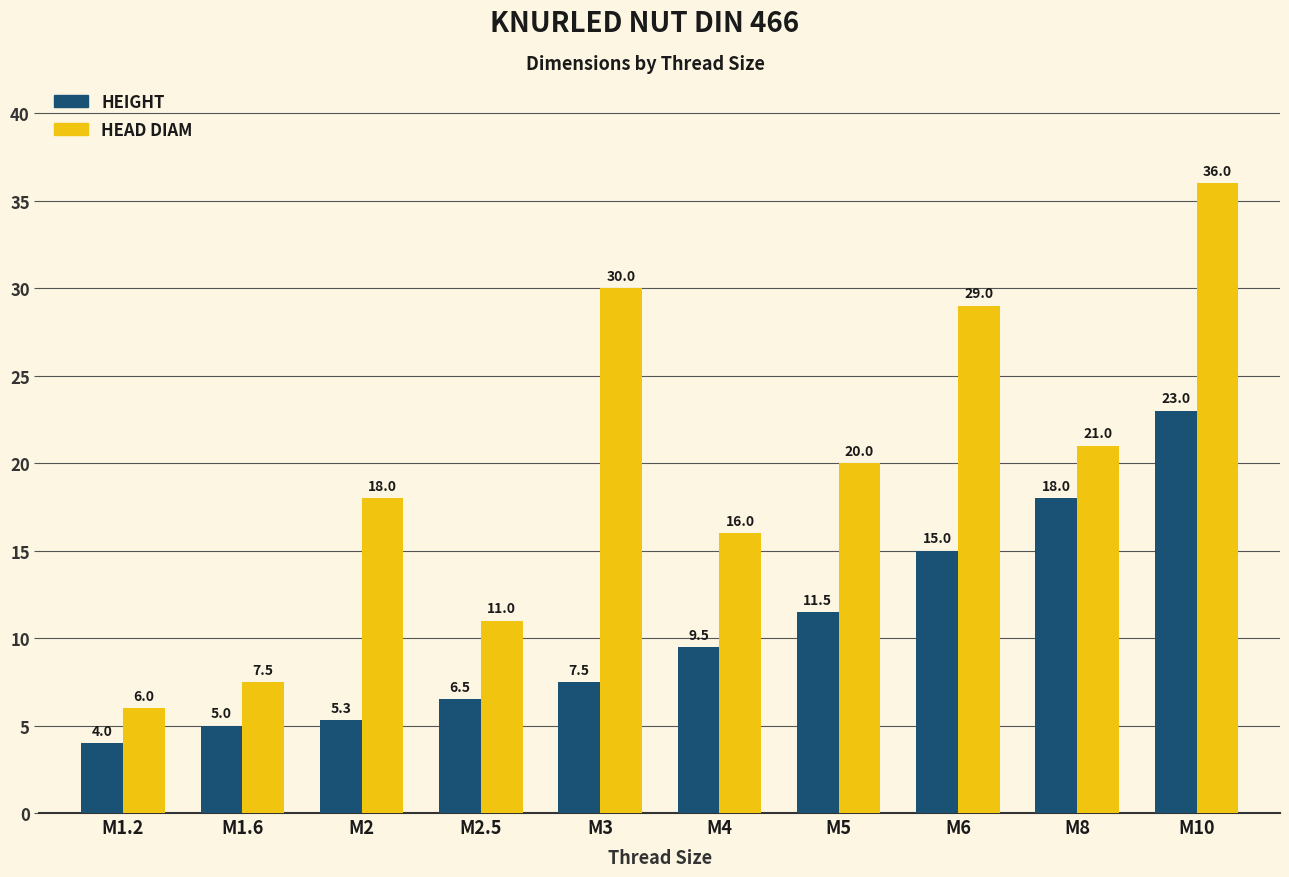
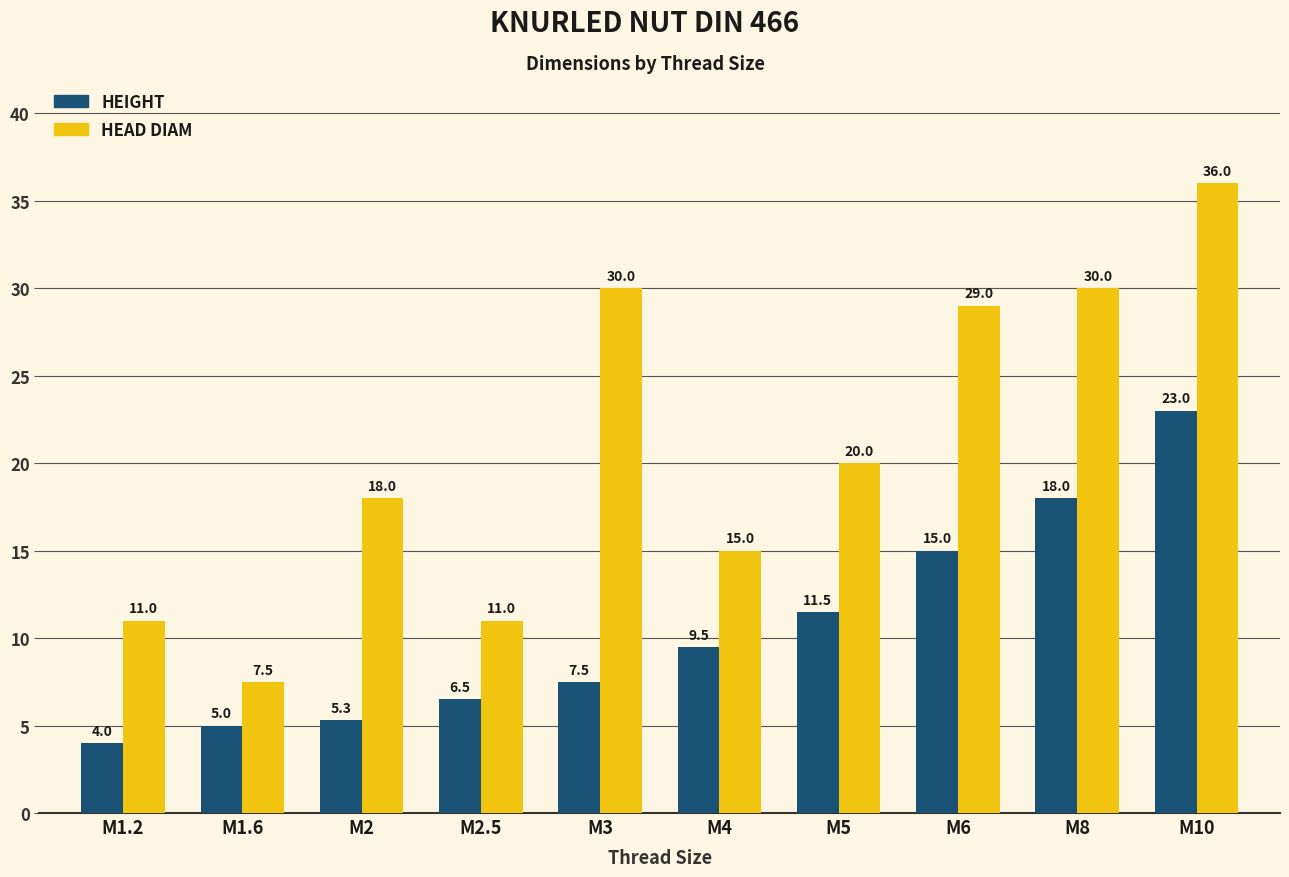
  {
    "HEIGHT": {
      "M1.2": 4.0,
      "M1.6": 5.0,
      "M2": 5.3,
      "M2.5": 6.5,
      "M3": 7.5,
      "M4": 9.5,
      "M5": 11.5,
      "M6": 15.0,
      "M8": 18.0,
      "M10": 23.0
    },
    "HEAD DIAM": {
-     "M1.2": 6.0,
+     "M1.2": 11.0,
      "M1.6": 7.5,
      "M2": 18.0,
      "M2.5": 11.0,
      "M3": 30.0,
-     "M4": 16.0,
+     "M4": 15.0,
      "M5": 20.0,
      "M6": 29.0,
-     "M8": 21.0,
+     "M8": 30.0,
      "M10": 36.0
    }
  }
